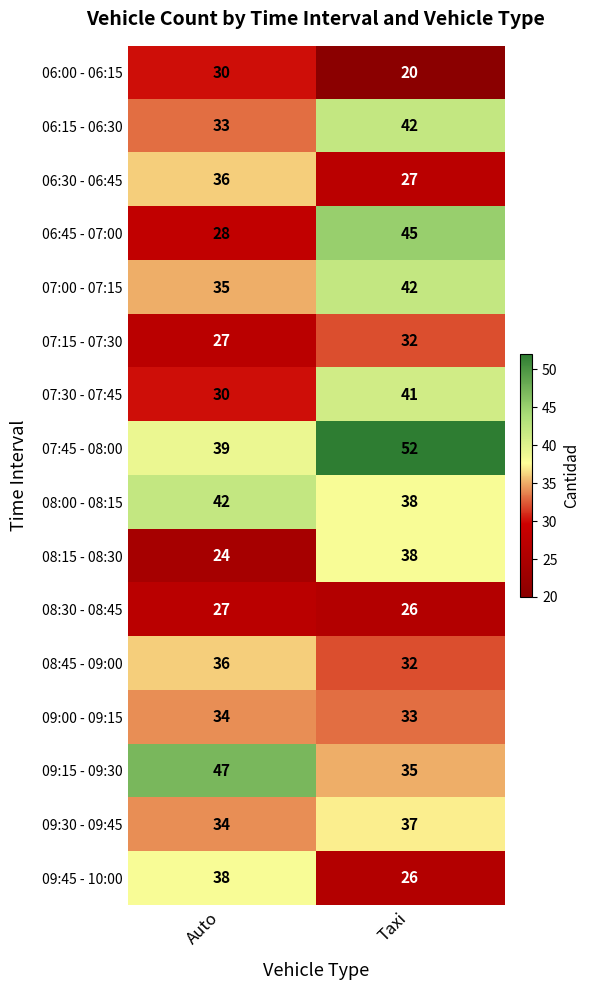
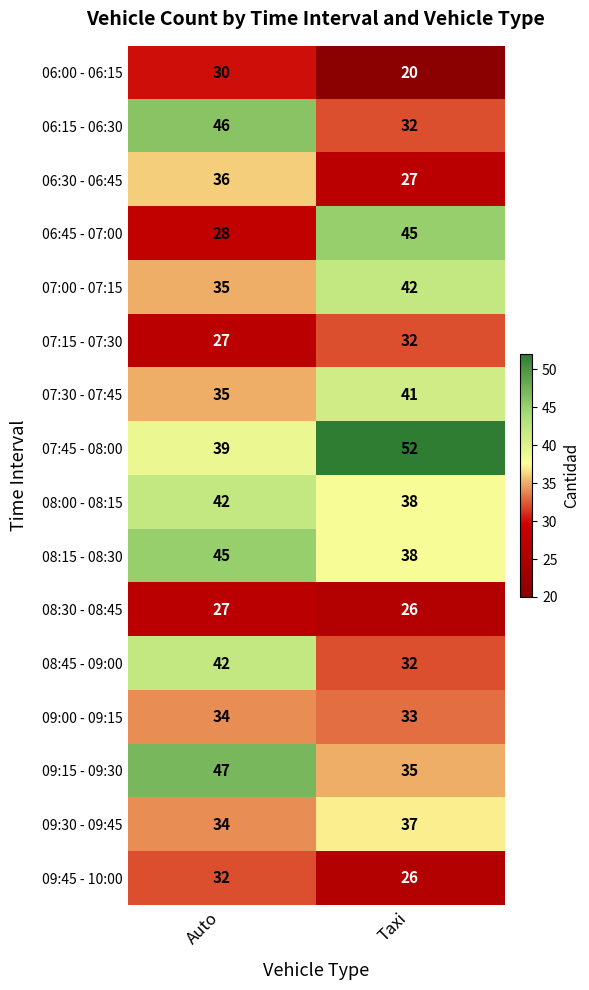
  {
    "06:00 - 06:15": {
      "Auto": 30,
      "Taxi": 20
    },
    "06:15 - 06:30": {
-     "Auto": 33,
-     "Taxi": 42
+     "Auto": 46,
+     "Taxi": 32
    },
    "06:30 - 06:45": {
      "Auto": 36,
      "Taxi": 27
    },
    "06:45 - 07:00": {
      "Auto": 28,
      "Taxi": 45
    },
    "07:00 - 07:15": {
      "Auto": 35,
      "Taxi": 42
    },
    "07:15 - 07:30": {
      "Auto": 27,
      "Taxi": 32
    },
    "07:30 - 07:45": {
-     "Auto": 30,
+     "Auto": 35,
      "Taxi": 41
    },
    "07:45 - 08:00": {
      "Auto": 39,
      "Taxi": 52
    },
    "08:00 - 08:15": {
      "Auto": 42,
      "Taxi": 38
    },
    "08:15 - 08:30": {
-     "Auto": 24,
+     "Auto": 45,
      "Taxi": 38
    },
    "08:30 - 08:45": {
      "Auto": 27,
      "Taxi": 26
    },
    "08:45 - 09:00": {
-     "Auto": 36,
+     "Auto": 42,
      "Taxi": 32
    },
    "09:00 - 09:15": {
      "Auto": 34,
      "Taxi": 33
    },
    "09:15 - 09:30": {
      "Auto": 47,
      "Taxi": 35
    },
    "09:30 - 09:45": {
      "Auto": 34,
      "Taxi": 37
    },
    "09:45 - 10:00": {
-     "Auto": 38,
+     "Auto": 32,
      "Taxi": 26
    }
  }
